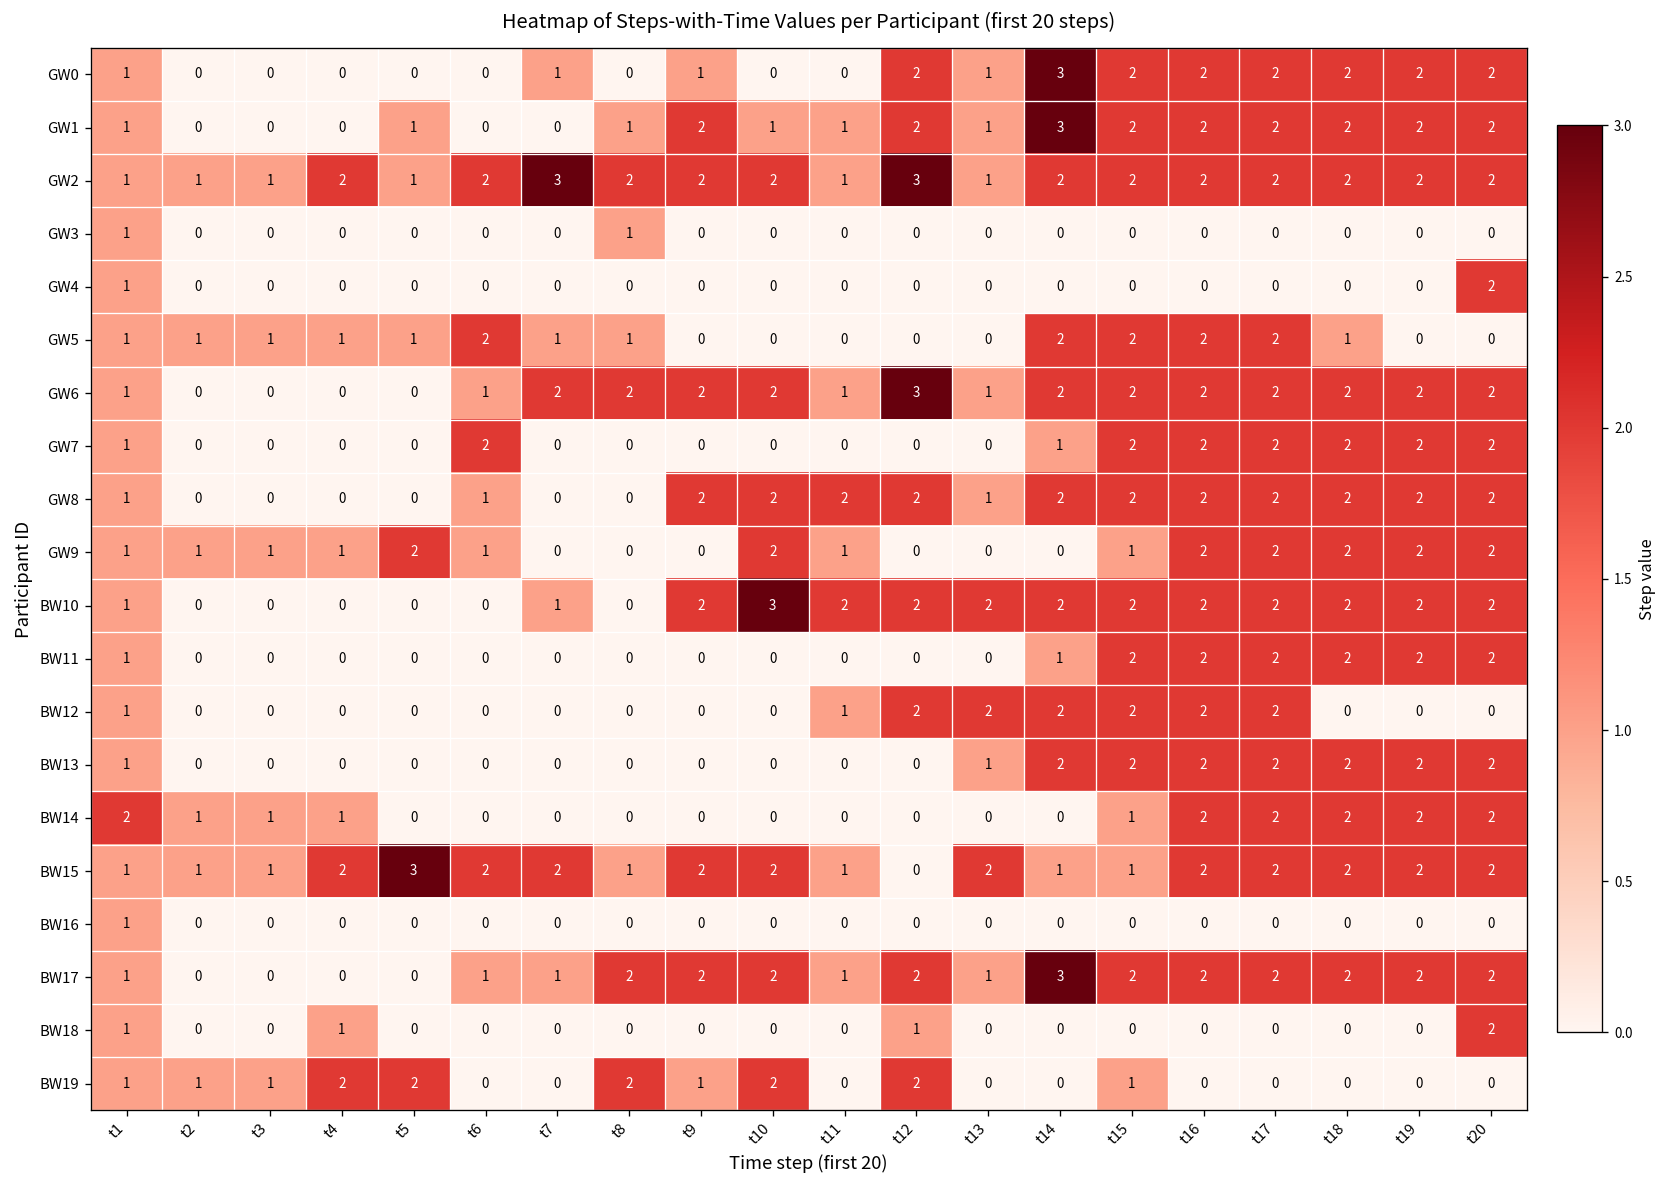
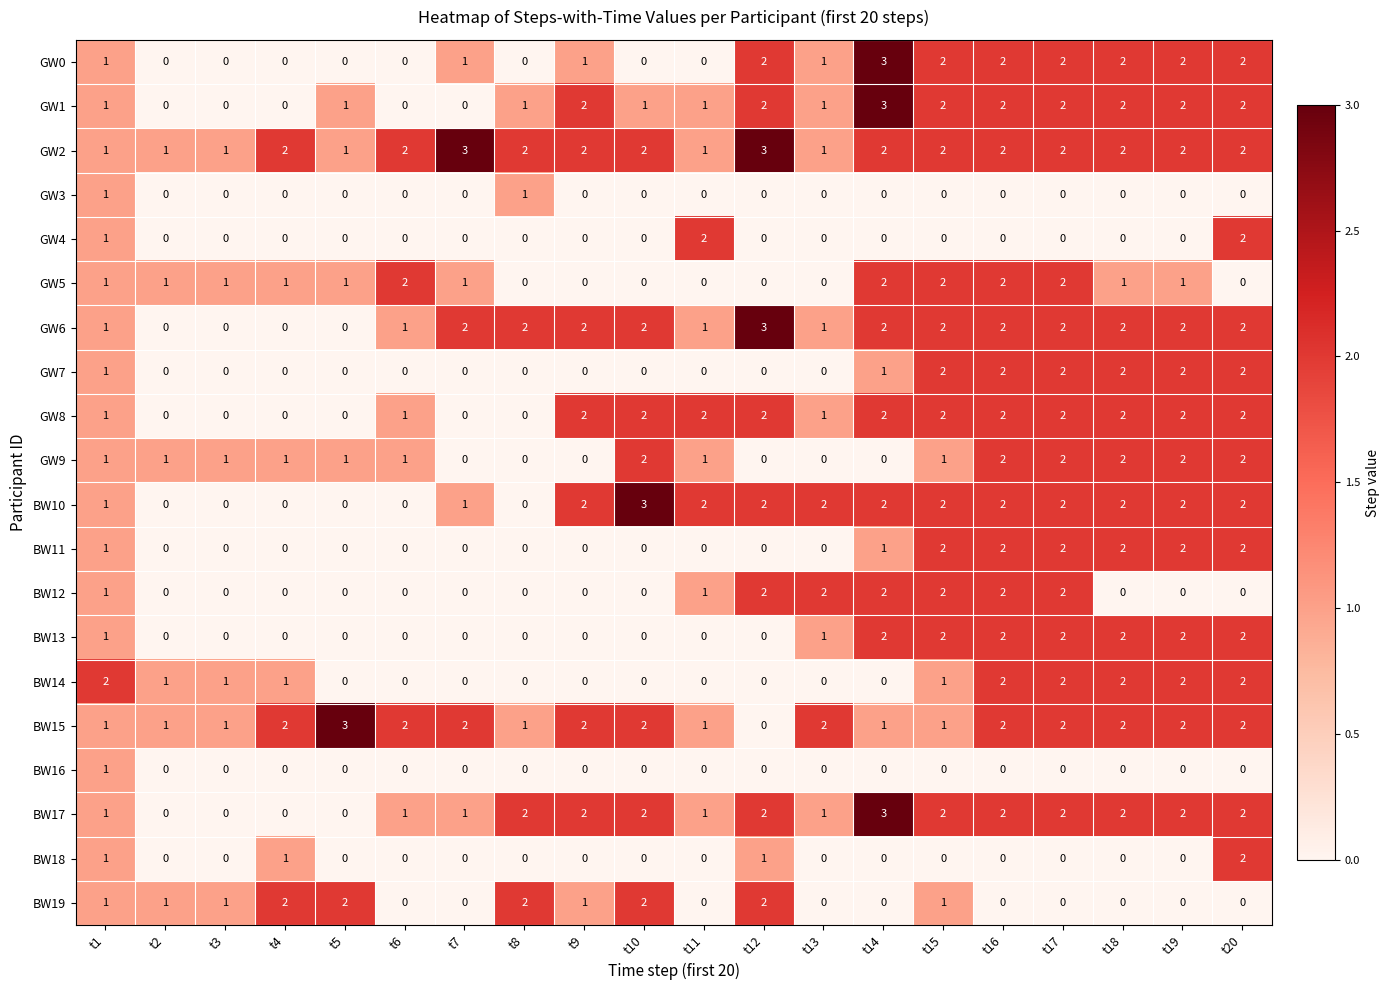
  {
    "GW4": {
      "t1": 1,
      "t2": 0,
      "t3": 0,
      "t4": 0,
      "t5": 0,
      "t6": 0,
      "t7": 0,
      "t8": 0,
      "t9": 0,
      "t10": 0,
-     "t11": 0,
+     "t11": 2,
      "t12": 0,
      "t13": 0,
      "t14": 0,
      "t15": 0,
      "t16": 0,
      "t17": 0,
      "t18": 0,
      "t19": 0,
      "t20": 2
    },
    "GW5": {
      "t1": 1,
      "t2": 1,
      "t3": 1,
      "t4": 1,
      "t5": 1,
      "t6": 2,
      "t7": 1,
-     "t8": 1,
+     "t8": 0,
      "t9": 0,
      "t10": 0,
      "t11": 0,
      "t12": 0,
      "t13": 0,
      "t14": 2,
      "t15": 2,
      "t16": 2,
      "t17": 2,
      "t18": 1,
-     "t19": 0,
+     "t19": 1,
      "t20": 0
    },
    "GW7": {
      "t1": 1,
      "t2": 0,
      "t3": 0,
      "t4": 0,
      "t5": 0,
-     "t6": 2,
+     "t6": 0,
      "t7": 0,
      "t8": 0,
      "t9": 0,
      "t10": 0,
      "t11": 0,
      "t12": 0,
      "t13": 0,
      "t14": 1,
      "t15": 2,
      "t16": 2,
      "t17": 2,
      "t18": 2,
      "t19": 2,
      "t20": 2
    },
    "GW9": {
      "t1": 1,
      "t2": 1,
      "t3": 1,
      "t4": 1,
-     "t5": 2,
+     "t5": 1,
      "t6": 1,
      "t7": 0,
      "t8": 0,
      "t9": 0,
      "t10": 2,
      "t11": 1,
      "t12": 0,
      "t13": 0,
      "t14": 0,
      "t15": 1,
      "t16": 2,
      "t17": 2,
      "t18": 2,
      "t19": 2,
      "t20": 2
    }
  }
